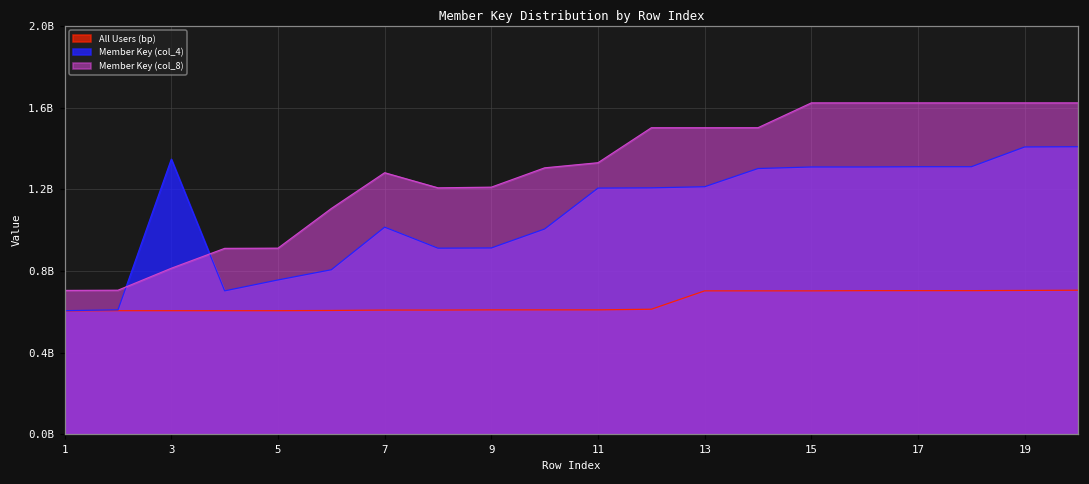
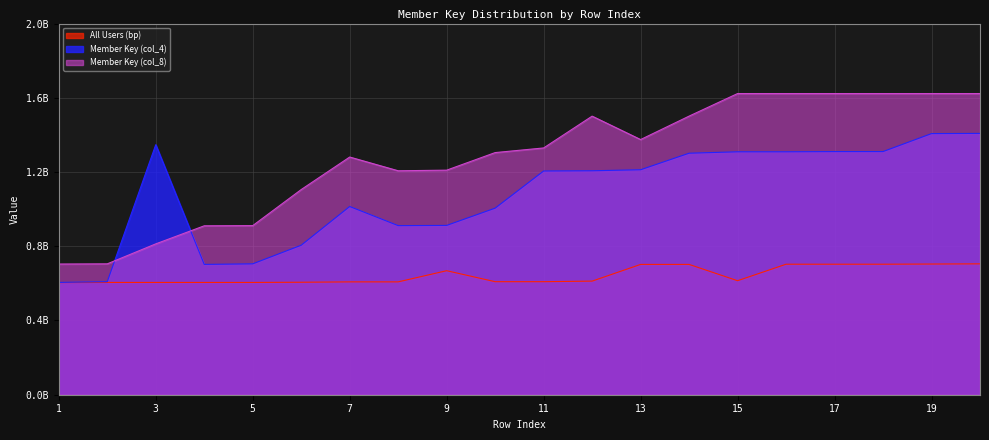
  {
    "All Users (bp)": {
      "3": 610000000,
      "5": 610000000,
      "7": 610000000,
-     "9": 610000000,
+     "9": 670000000,
      "11": 610000000,
      "13": 700000000,
-     "15": 700000000,
+     "15": 610000000,
      "17": 700000000,
      "19": 700000000
    },
    "Member Key (col_4)": {
      "3": 1350000000,
-     "5": 760000000,
+     "5": 710000000,
      "7": 1010000000,
      "9": 910000000,
      "11": 1210000000,
      "13": 1210000000,
      "15": 1310000000,
      "17": 1310000000,
      "19": 1410000000
    },
    "Member Key (col_8)": {
      "1": 700000000,
      "3": 810000000,
      "5": 910000000,
      "7": 1280000000,
      "9": 1210000000,
      "11": 1330000000,
-     "13": 1500000000,
+     "13": 1370000000,
      "15": 1620000000,
      "17": 1620000000,
      "19": 1620000000
    }
  }
